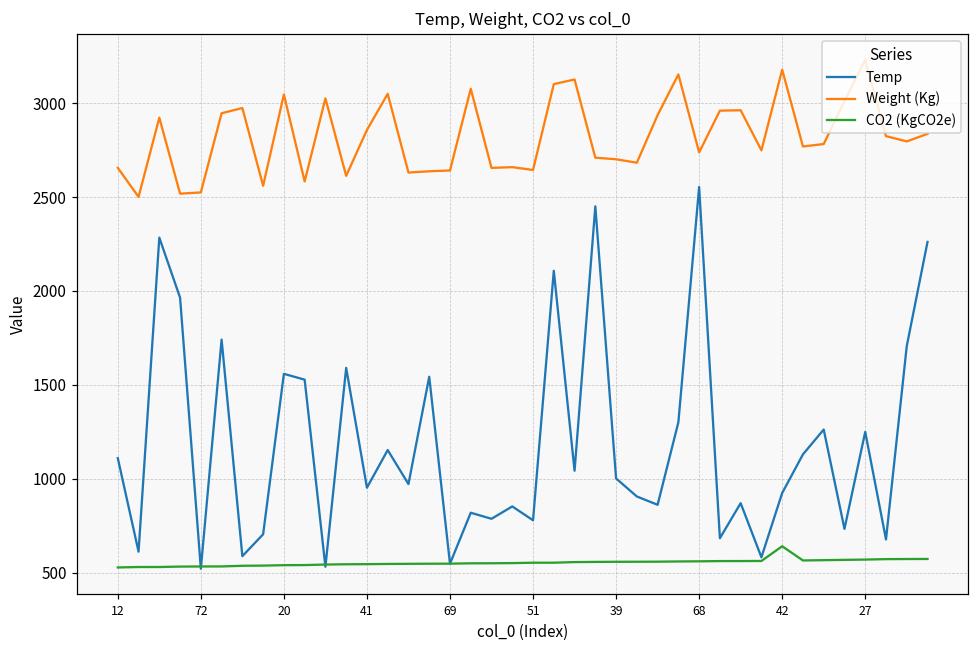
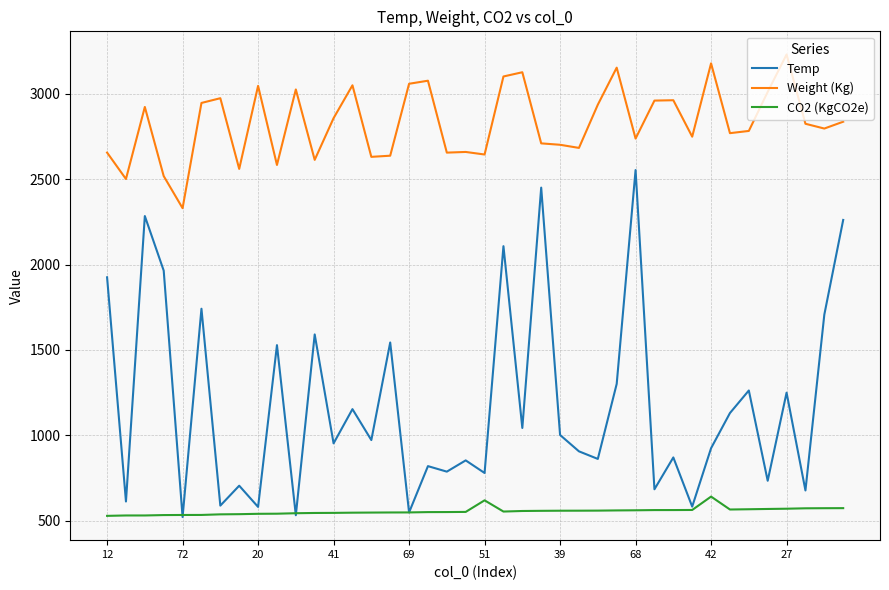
  {
    "Temp": {
-     "12": 1110,
-     "20": 1560,
+     "12": 1930,
+     "20": 580,
      "41": 950,
      "51": 780,
      "68": 2550,
      "42": 920
    },
    "Weight (Kg)": {
      "12": 2660,
-     "72": 2520,
+     "72": 2330,
      "20": 3050,
      "41": 2860,
-     "69": 2640,
+     "69": 3060,
      "51": 2640,
      "68": 2740,
      "42": 3180
    },
    "CO2 (KgCO2e)": {
      "12": 530,
      "20": 540,
      "41": 550,
-     "51": 550,
+     "51": 620,
      "68": 560,
      "42": 640
    }
  }
